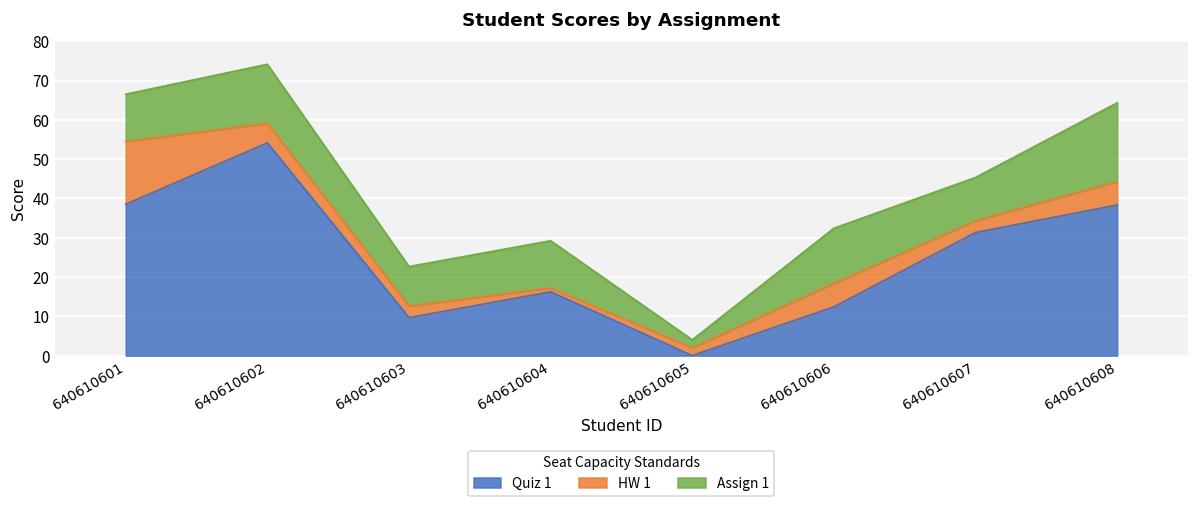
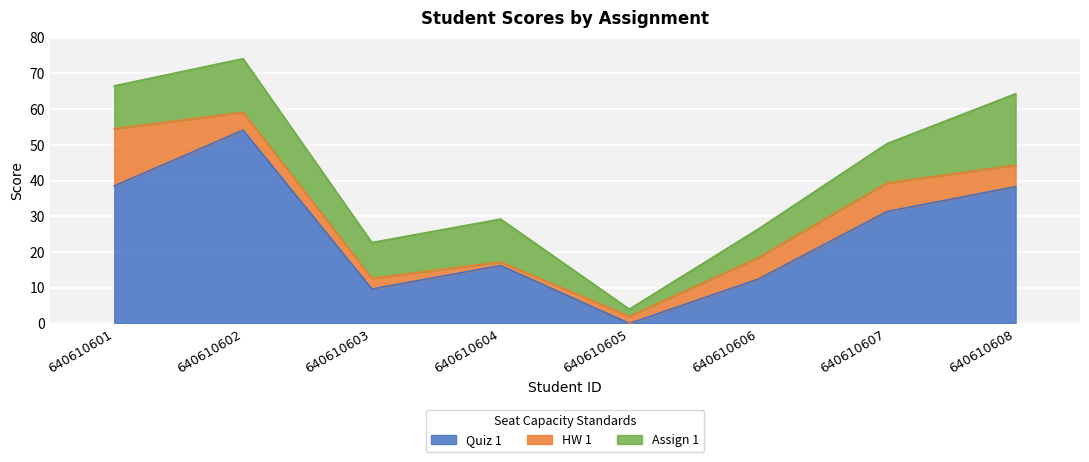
  {
    "Quiz 1": {
      "640610601": 39,
      "640610602": 54,
      "640610603": 10,
      "640610604": 16,
      "640610605": 0,
      "640610606": 12,
      "640610607": 31,
      "640610608": 38
    },
    "HW 1": {
      "640610601": 16,
      "640610602": 5,
      "640610603": 3,
      "640610604": 1,
      "640610605": 2,
      "640610606": 6,
-     "640610607": 3,
+     "640610607": 8,
      "640610608": 6
    },
    "Assign 1": {
      "640610601": 12,
      "640610602": 15,
      "640610603": 10,
      "640610604": 12,
      "640610605": 2,
-     "640610606": 14,
+     "640610606": 8,
      "640610607": 11,
      "640610608": 20
    }
  }
